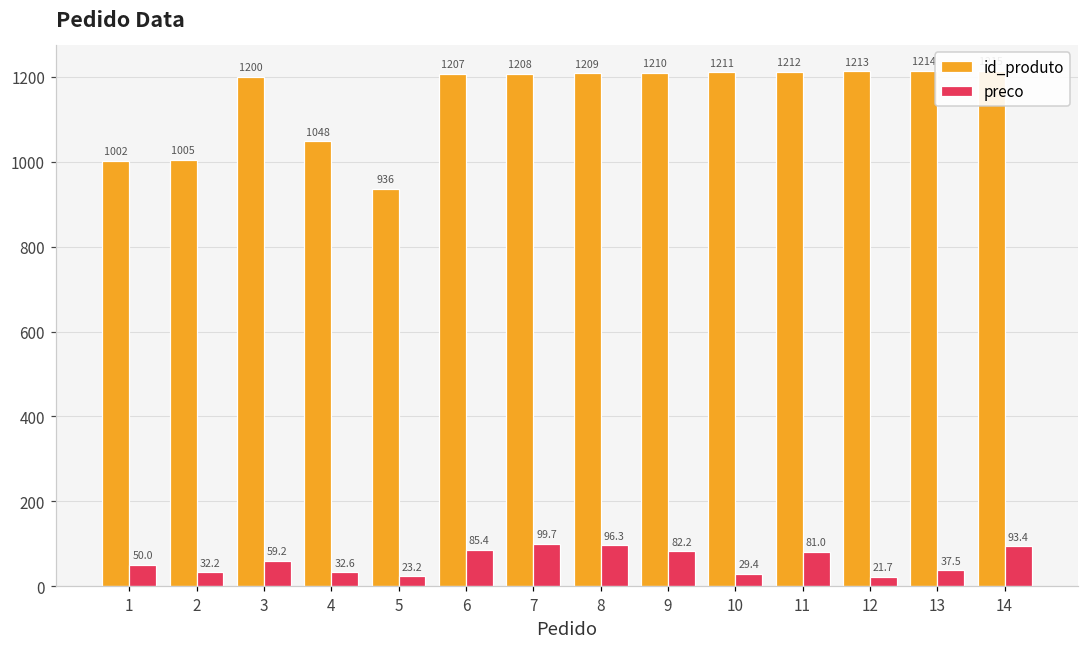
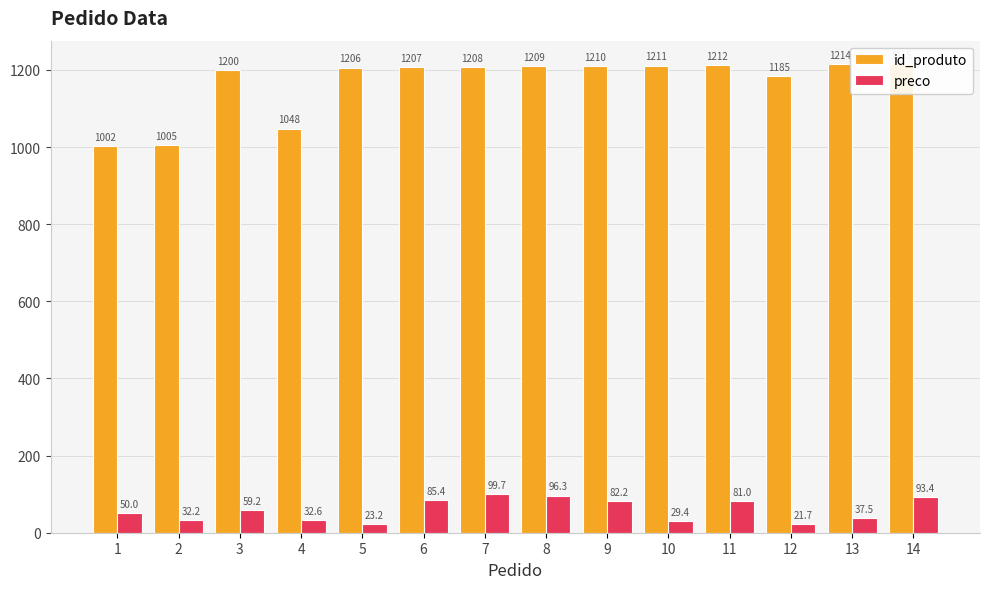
  {
    "id_produto": {
      "1": 1002,
      "2": 1005,
      "3": 1200,
      "4": 1048,
-     "5": 936,
+     "5": 1206,
      "6": 1207,
      "7": 1208,
      "8": 1209,
      "9": 1210,
      "10": 1211,
      "11": 1212,
-     "12": 1213
+     "12": 1185
    },
    "preco": {
      "1": 50.0,
      "2": 32.2,
      "3": 59.2,
      "4": 32.6,
      "5": 23.2,
      "6": 85.4,
      "7": 99.7,
      "8": 96.3,
      "9": 82.2,
      "10": 29.4,
      "11": 81.0,
      "12": 21.7,
      "13": 37.5,
      "14": 93.4
    }
  }
